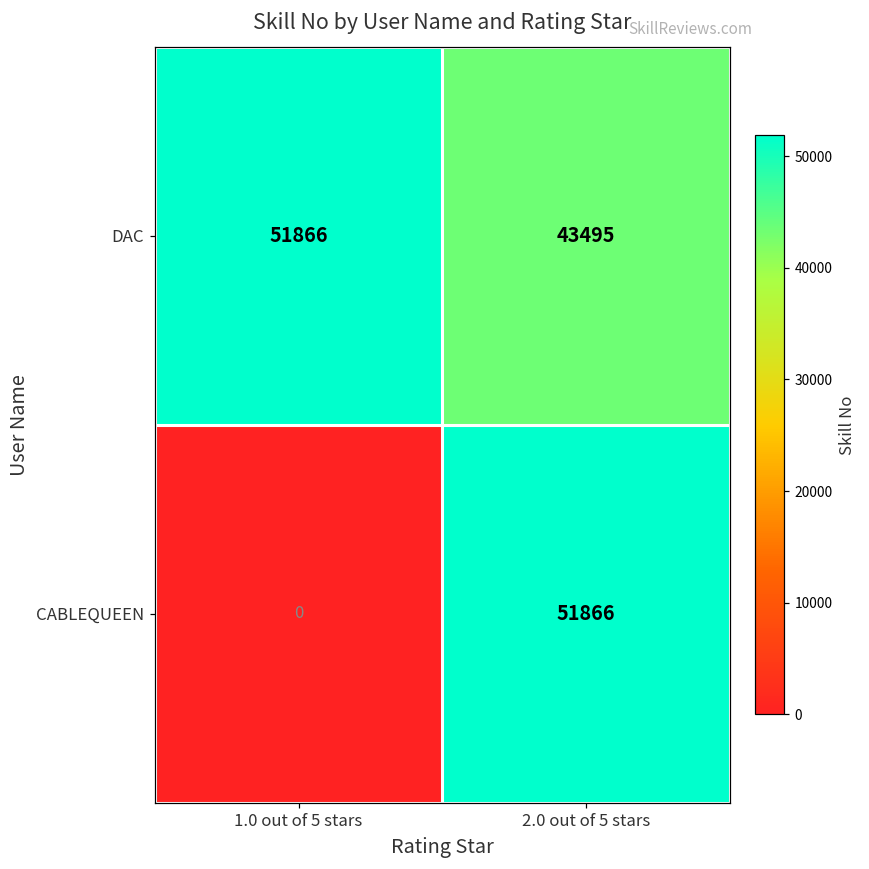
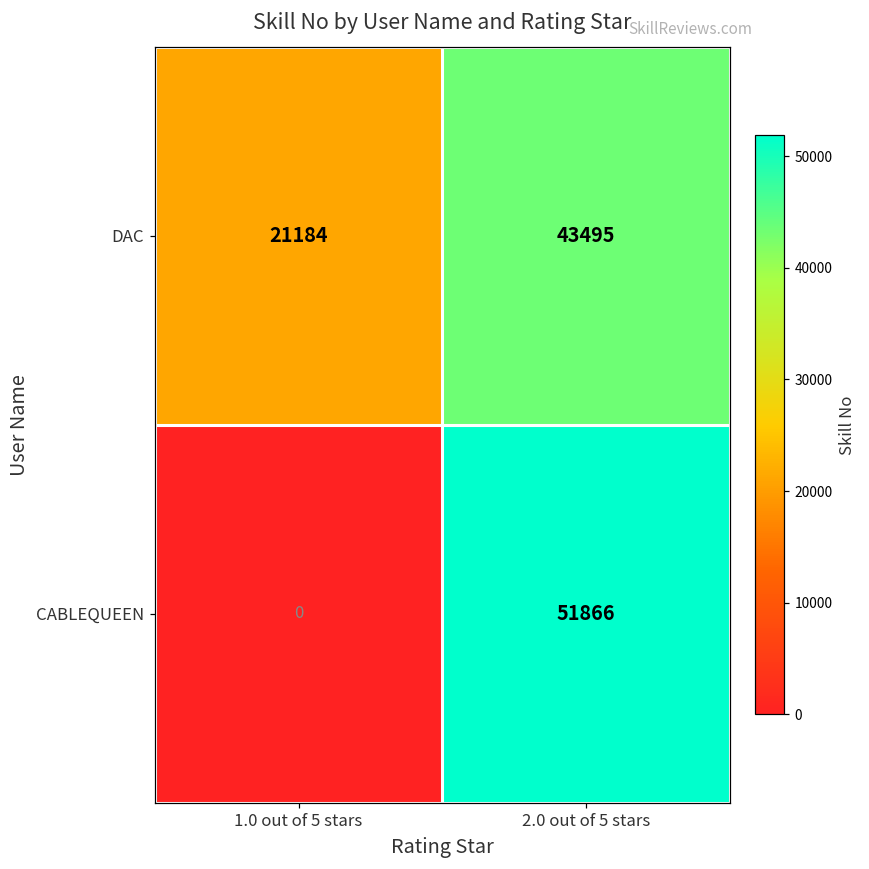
  {
    "DAC": {
-     "1.0 out of 5 stars": 51866,
+     "1.0 out of 5 stars": 21184,
      "2.0 out of 5 stars": 43495
    },
    "CABLEQUEEN": {
      "1.0 out of 5 stars": 0,
      "2.0 out of 5 stars": 51866
    }
  }
